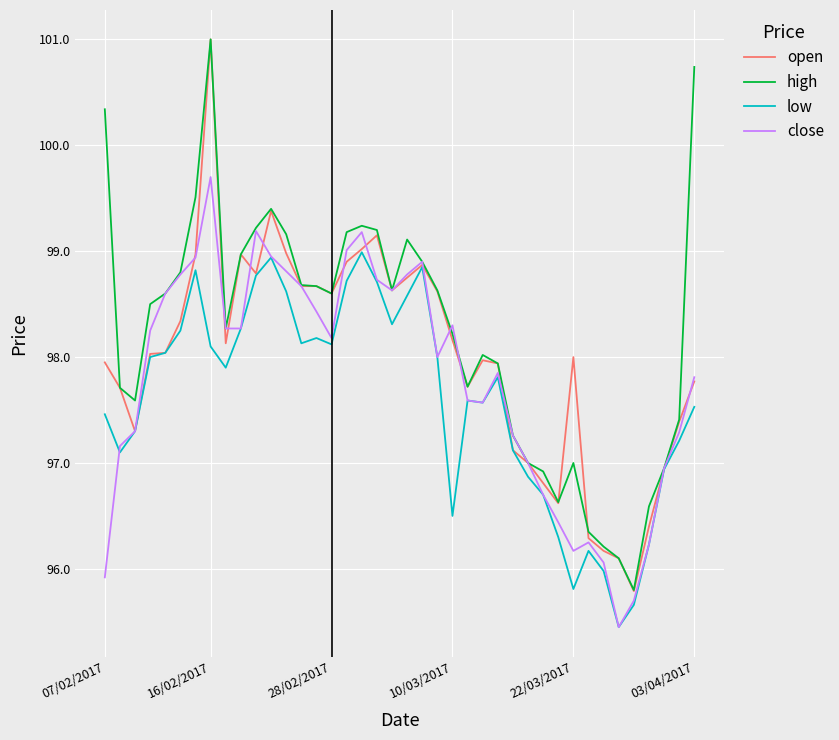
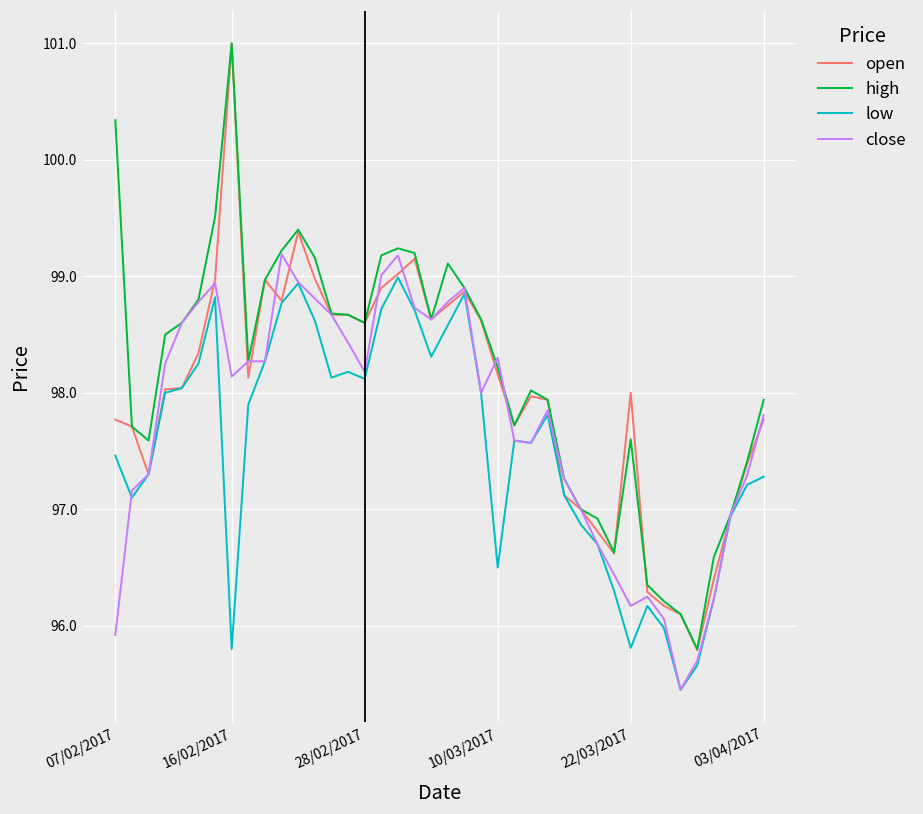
  {
    "open": {
-     "07/02/2017": 97.95,
+     "07/02/2017": 97.77,
      "10/03/2017": 98.16,
      "22/03/2017": 98.00,
      "03/04/2017": 97.77
    },
    "high": {
      "07/02/2017": 100.34,
      "10/03/2017": 98.22,
-     "22/03/2017": 97.0,
-     "03/04/2017": 100.74
+     "22/03/2017": 97.6,
+     "03/04/2017": 97.94
    },
    "low": {
      "07/02/2017": 97.46,
-     "16/02/2017": 98.1,
+     "16/02/2017": 95.8,
      "28/02/2017": 98.12,
      "10/03/2017": 96.50,
      "22/03/2017": 95.81,
-     "03/04/2017": 97.53
+     "03/04/2017": 97.28
    },
    "close": {
      "07/02/2017": 95.92,
-     "16/02/2017": 99.70,
+     "16/02/2017": 98.14,
      "28/02/2017": 98.18,
      "10/03/2017": 98.30,
      "22/03/2017": 96.17,
      "03/04/2017": 97.81
    }
  }
